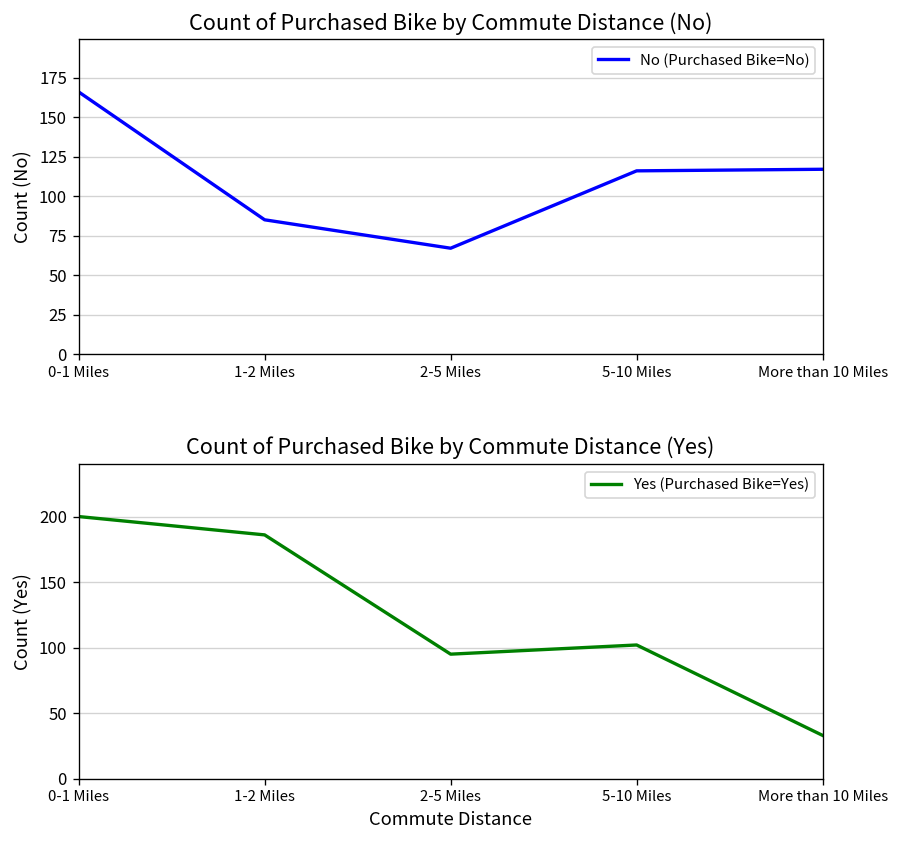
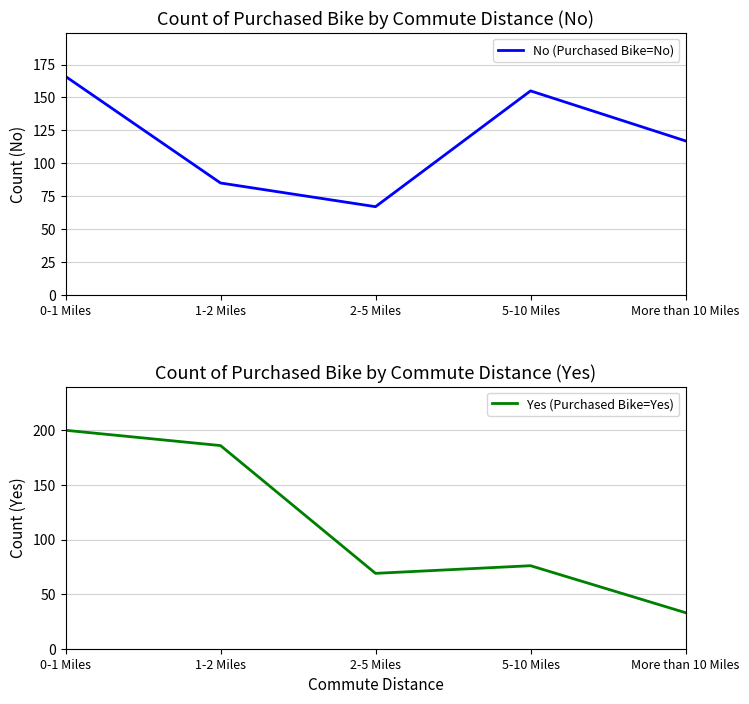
  {
    "Count of Purchased Bike by Commute Distance (No)": {
      "0-1 Miles": 166,
      "1-2 Miles": 85,
      "2-5 Miles": 67,
-     "5-10 Miles": 116,
+     "5-10 Miles": 155,
      "More than 10 Miles": 117
    },
    "Count of Purchased Bike by Commute Distance (Yes)": {
      "0-1 Miles": 200,
      "1-2 Miles": 186,
-     "2-5 Miles": 95,
-     "5-10 Miles": 102,
+     "2-5 Miles": 69,
+     "5-10 Miles": 76,
      "More than 10 Miles": 33
    }
  }
